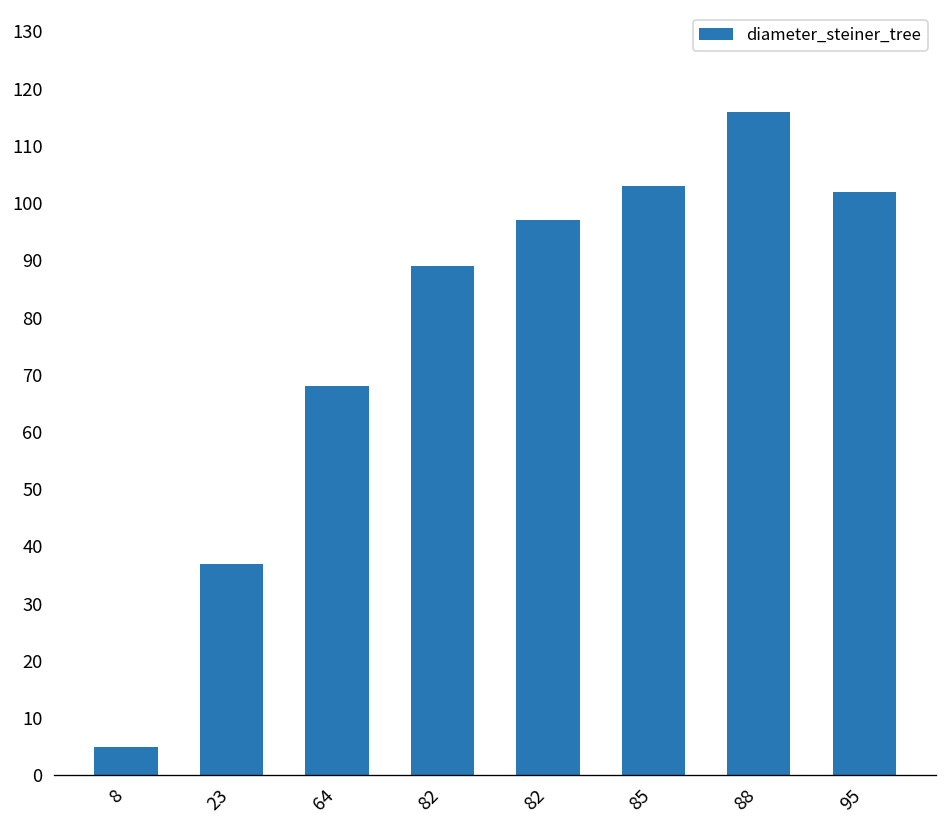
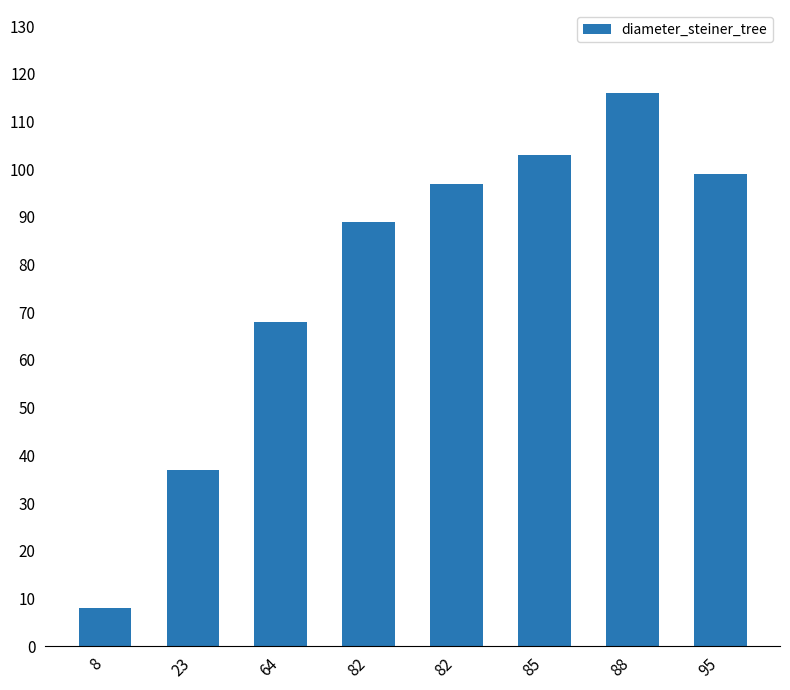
  {
-   "8": 5,
+   "8": 8,
    "23": 37,
    "64": 68,
    "85": 103,
    "88": 116,
-   "95": 102
+   "95": 99
  }
